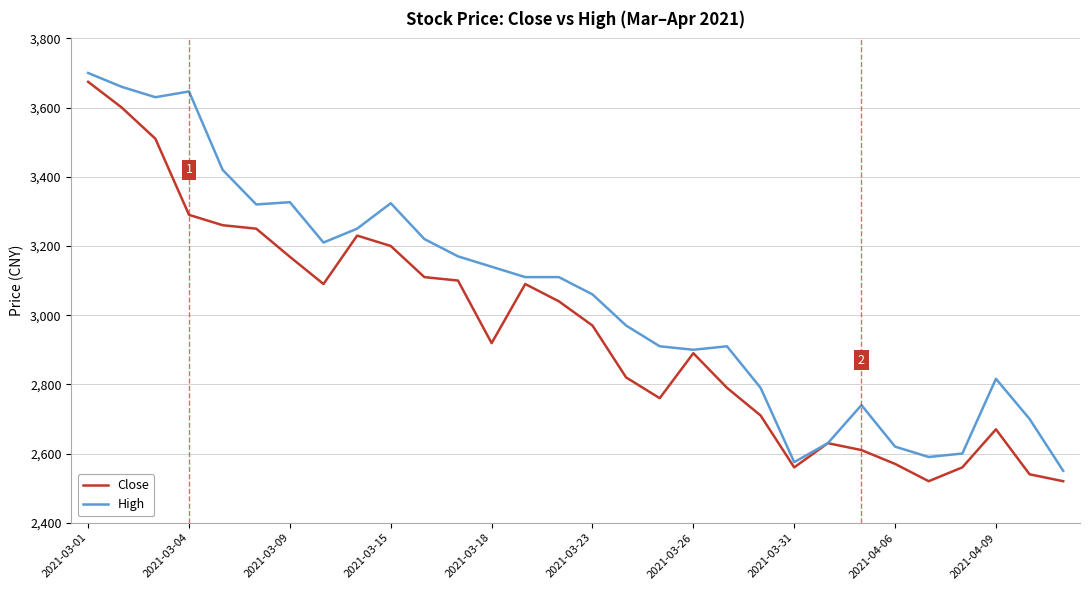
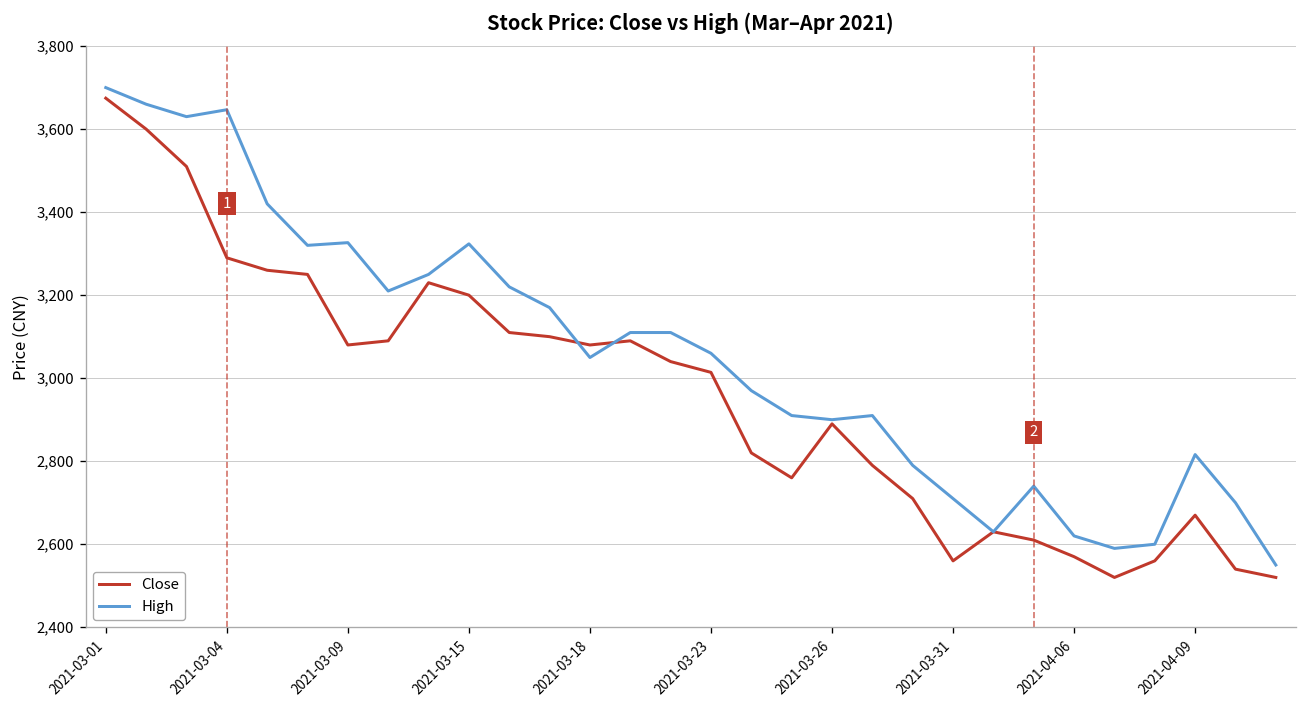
  {
    "Close": {
      "2021-03-01": "3,670",
      "2021-03-04": "3,290",
-     "2021-03-09": "3,170",
+     "2021-03-09": "3,080",
      "2021-03-15": "3,200",
-     "2021-03-18": "2,920",
-     "2021-03-23": "2,970",
+     "2021-03-18": "3,080",
+     "2021-03-23": "3,010",
      "2021-03-26": "2,890",
      "2021-03-31": "2,560",
      "2021-04-06": "2,570",
      "2021-04-09": "2,670"
    },
    "High": {
      "2021-03-01": "3,700",
      "2021-03-04": "3,650",
      "2021-03-09": "3,330",
      "2021-03-15": "3,320",
-     "2021-03-18": "3,140",
+     "2021-03-18": "3,050",
      "2021-03-23": "3,060",
      "2021-03-26": "2,900",
-     "2021-03-31": "2,580",
+     "2021-03-31": "2,710",
      "2021-04-06": "2,620",
      "2021-04-09": "2,820"
    }
  }
